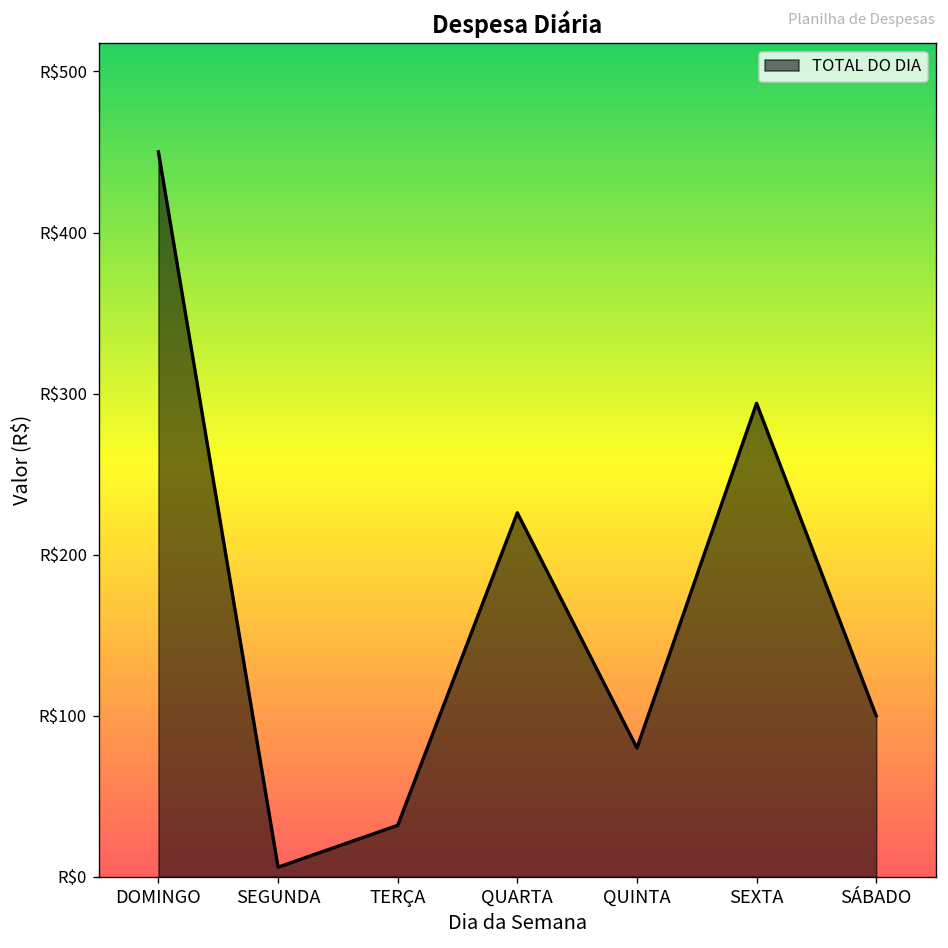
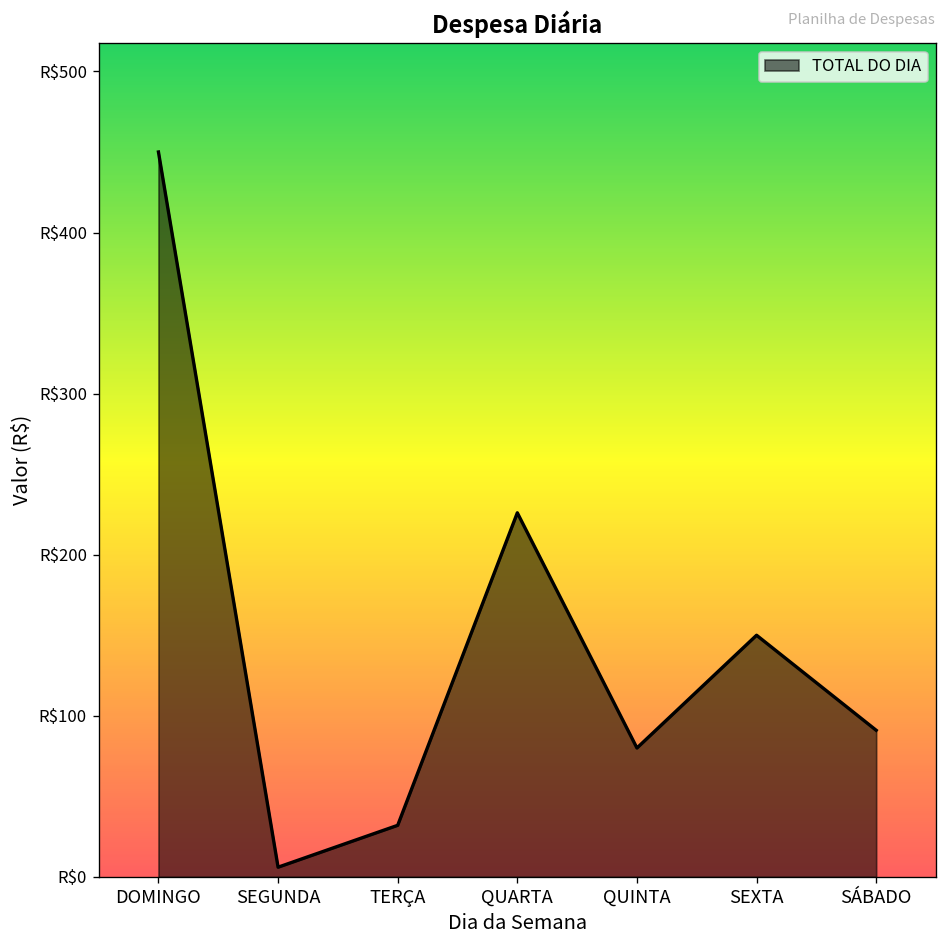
  {
    "DOMINGO": "R$450",
    "SEGUNDA": "R$6",
    "TERÇA": "R$32",
    "QUARTA": "R$226",
    "QUINTA": "R$80",
-   "SEXTA": "R$294",
-   "SÁBADO": "R$100"
+   "SEXTA": "R$150",
+   "SÁBADO": "R$91"
  }
